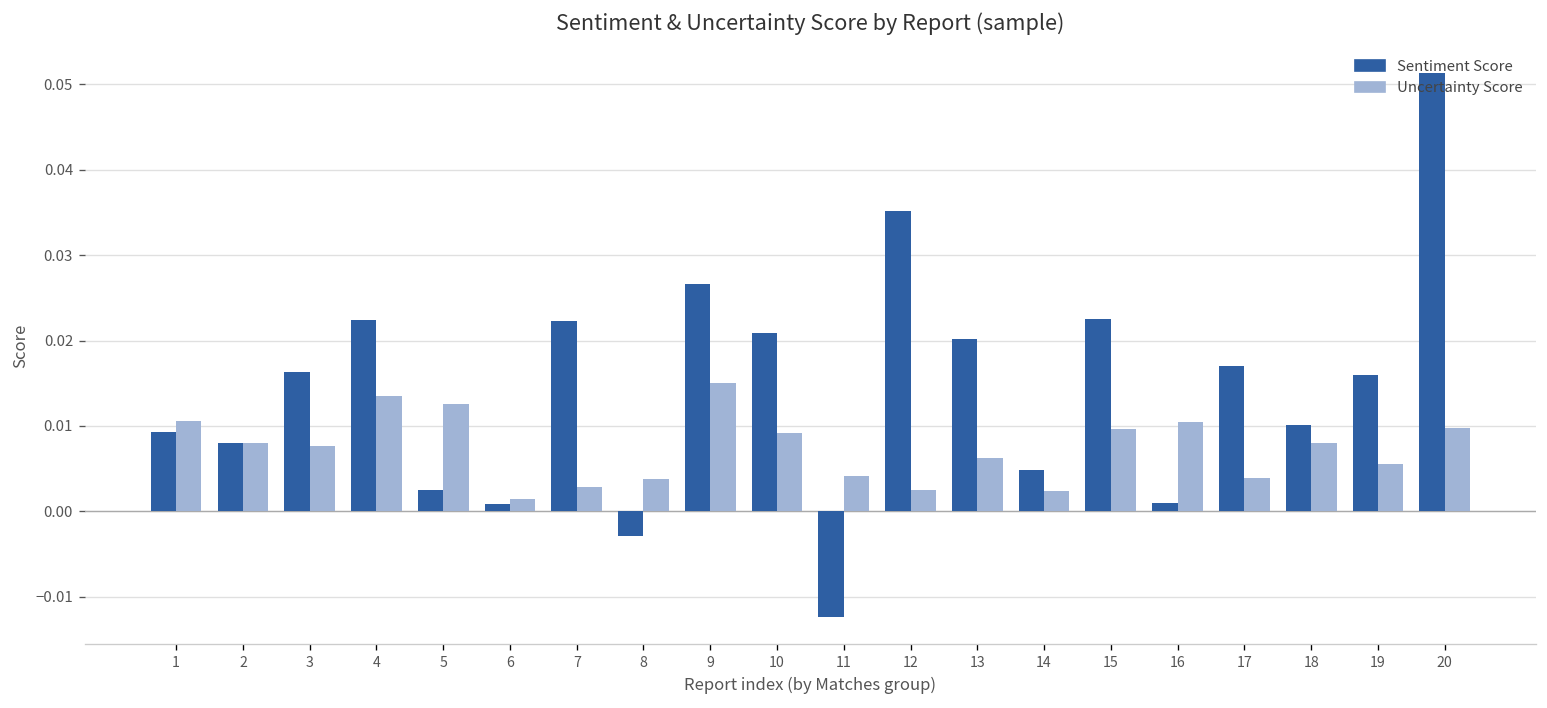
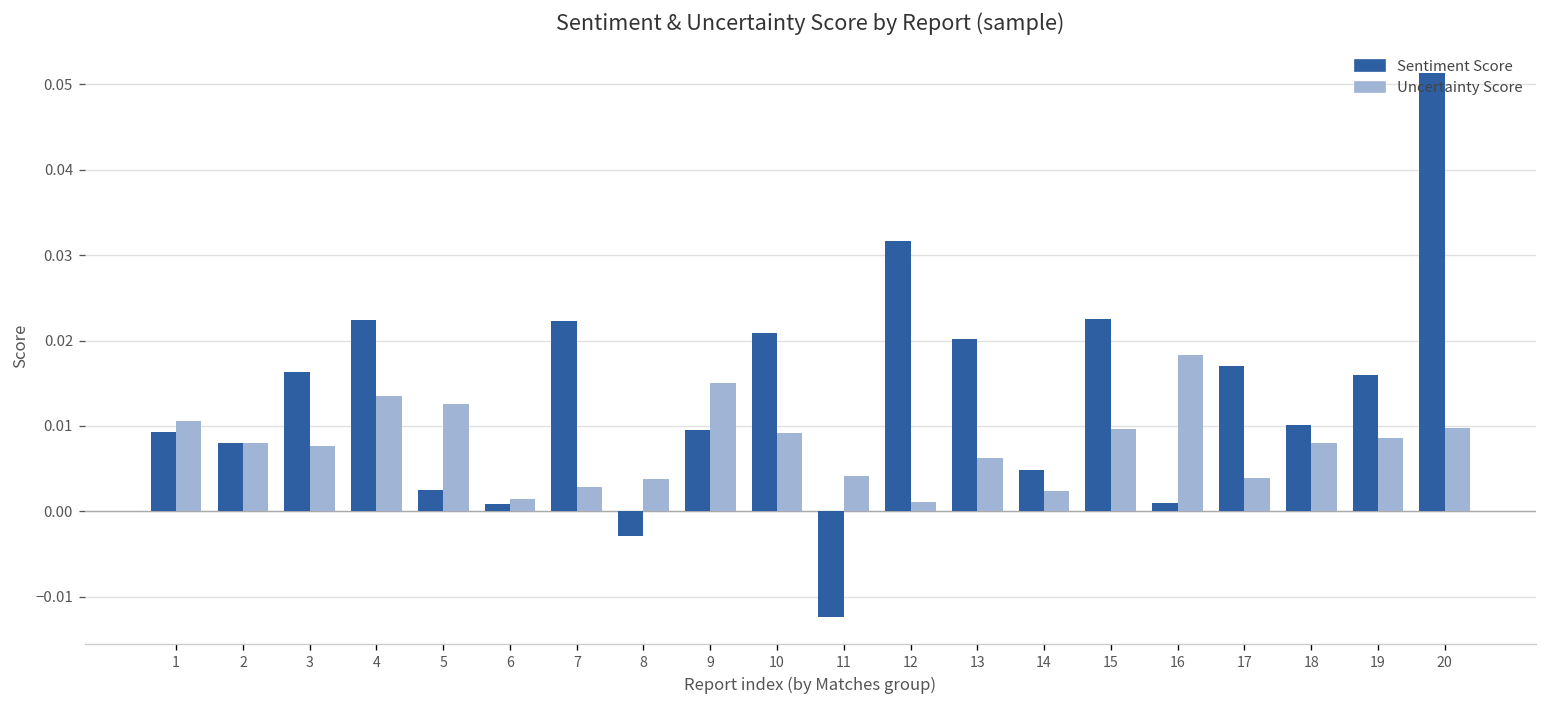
  {
    "Sentiment Score": {
      "1": 0.009,
      "2": 0.008,
      "3": 0.016,
      "4": 0.022,
      "5": 0.003,
      "6": 0.001,
      "7": 0.022,
      "8": -0.003,
-     "9": 0.027,
+     "9": 0.010,
      "10": 0.021,
      "11": -0.012,
-     "12": 0.035,
+     "12": 0.032,
      "13": 0.020,
      "14": 0.005,
      "15": 0.023,
      "16": 0.001,
      "17": 0.017,
      "18": 0.010,
      "19": 0.016,
      "20": 0.051
    },
    "Uncertainty Score": {
      "1": 0.011,
      "2": 0.008,
      "3": 0.008,
      "4": 0.013,
      "5": 0.013,
      "6": 0.001,
      "7": 0.003,
      "8": 0.004,
      "9": 0.015,
      "10": 0.009,
      "11": 0.004,
-     "12": 0.003,
+     "12": 0.001,
      "13": 0.006,
      "14": 0.002,
      "15": 0.010,
-     "16": 0.010,
+     "16": 0.018,
      "17": 0.004,
      "18": 0.008,
-     "19": 0.006,
+     "19": 0.009,
      "20": 0.010
    }
  }
